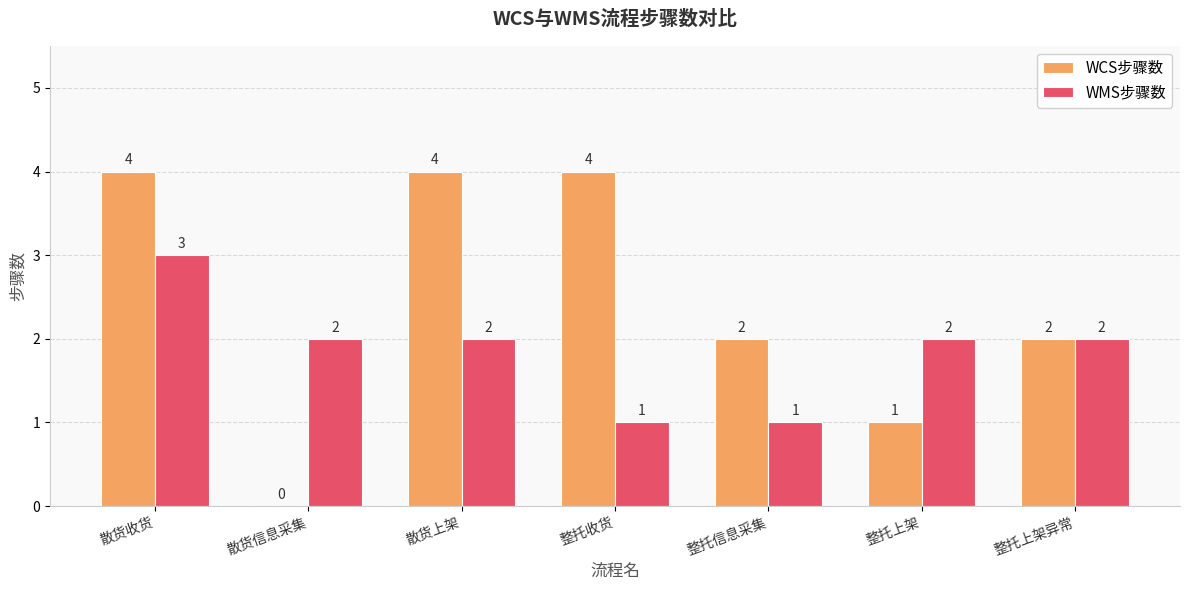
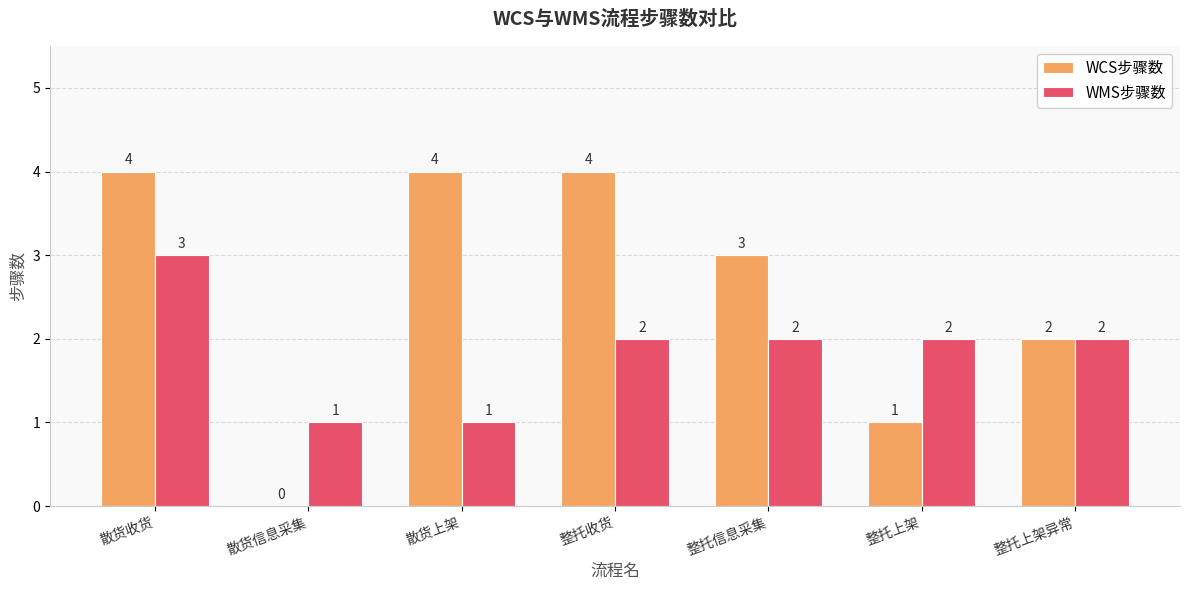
  {
    "WCS步骤数": {
      "散货收货": 4,
      "散货信息采集": 0,
      "散货上架": 4,
      "整托收货": 4,
-     "整托信息采集": 2,
+     "整托信息采集": 3,
      "整托上架": 1,
      "整托上架异常": 2
    },
    "WMS步骤数": {
      "散货收货": 3,
-     "散货信息采集": 2,
-     "散货上架": 2,
-     "整托收货": 1,
-     "整托信息采集": 1,
+     "散货信息采集": 1,
+     "散货上架": 1,
+     "整托收货": 2,
+     "整托信息采集": 2,
      "整托上架": 2,
      "整托上架异常": 2
    }
  }
